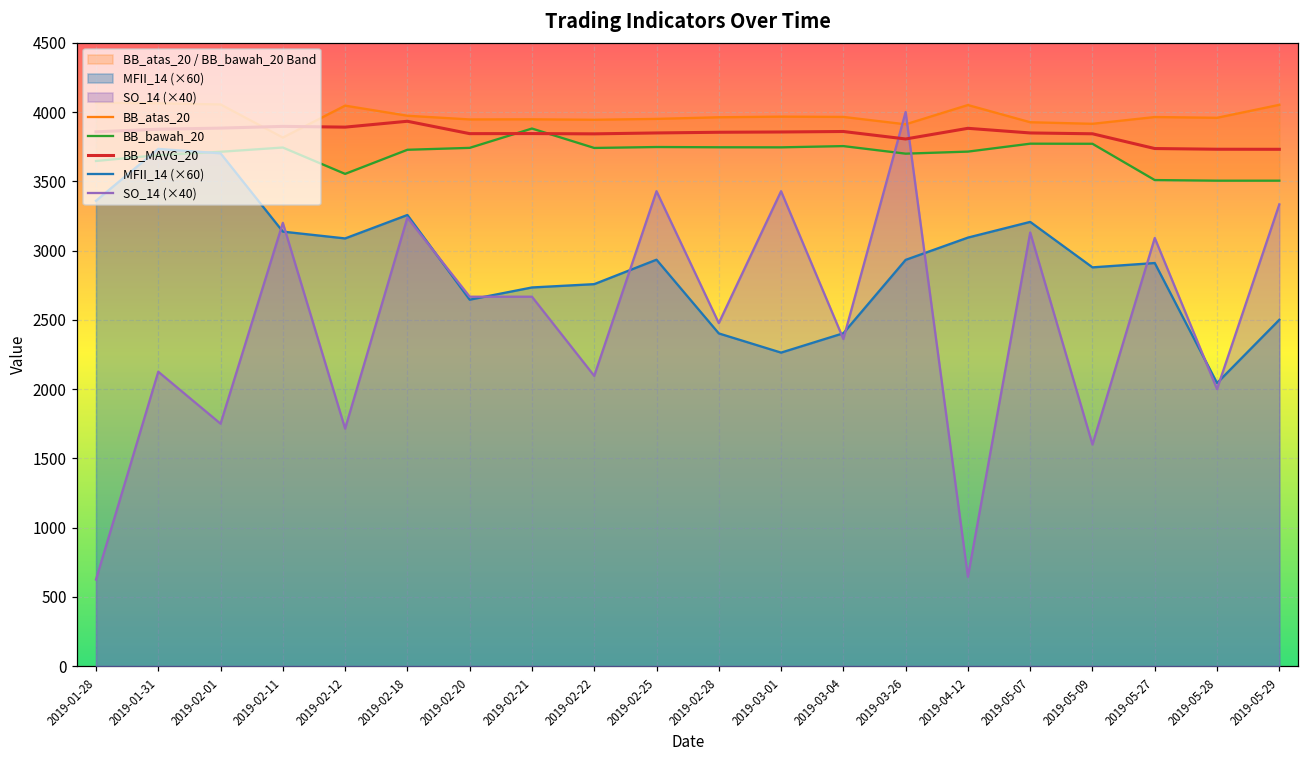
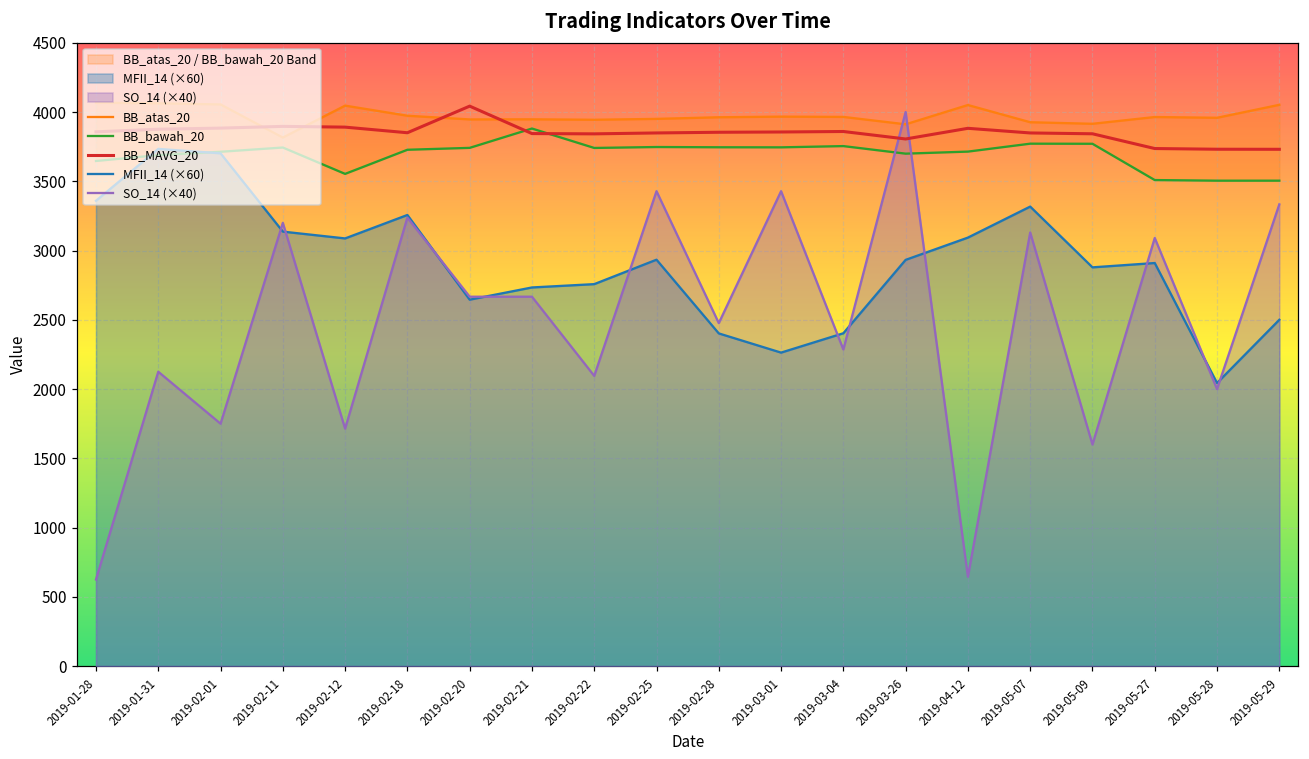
  {
    "BB_atas_20 / BB_bawah_20 Band": {
      "2019-02-12": 4050,
      "2019-02-18": 3970,
      "2019-02-20": 3950,
      "2019-02-21": 3950,
      "2019-02-22": 3940,
      "2019-02-25": 3950,
      "2019-02-28": 3960,
      "2019-03-01": 3970,
      "2019-03-04": 3960,
      "2019-03-26": 3910,
      "2019-04-12": 4050,
      "2019-05-07": 3930,
      "2019-05-09": 3920,
      "2019-05-27": 3960,
      "2019-05-28": 3960,
      "2019-05-29": 4050
    },
    "BB_bawah_20": {
      "2019-02-12": 3550,
      "2019-02-18": 3730,
      "2019-02-20": 3740,
      "2019-02-21": 3880,
      "2019-02-22": 3740,
      "2019-02-25": 3750,
      "2019-02-28": 3750,
      "2019-03-01": 3750,
      "2019-03-04": 3750,
      "2019-03-26": 3700,
      "2019-04-12": 3710,
      "2019-05-07": 3770,
      "2019-05-09": 3770,
      "2019-05-27": 3510,
      "2019-05-28": 3500,
      "2019-05-29": 3500
    },
    "BB_MAVG_20": {
      "2019-02-12": 3890,
-     "2019-02-18": 3930,
-     "2019-02-20": 3840,
+     "2019-02-18": 3850,
+     "2019-02-20": 4040,
      "2019-02-21": 3840,
      "2019-02-22": 3840,
      "2019-02-25": 3850,
      "2019-02-28": 3850,
      "2019-03-01": 3860,
      "2019-03-04": 3860,
      "2019-03-26": 3810,
      "2019-04-12": 3880,
      "2019-05-07": 3850,
      "2019-05-09": 3840,
      "2019-05-27": 3740,
      "2019-05-28": 3730,
      "2019-05-29": 3730
    },
    "MFII_14 (×60)": {
      "2019-01-28": 3360,
      "2019-02-11": 3140,
      "2019-02-12": 3090,
      "2019-02-20": 2650,
      "2019-02-21": 2730,
      "2019-02-22": 2760,
      "2019-02-25": 2930,
      "2019-02-28": 2400,
      "2019-03-01": 2260,
      "2019-03-04": 2400,
      "2019-03-26": 2930,
      "2019-04-12": 3090,
-     "2019-05-07": 3210,
+     "2019-05-07": 3320,
      "2019-05-09": 2880,
      "2019-05-27": 2910,
      "2019-05-28": 2040,
      "2019-05-29": 2500
    },
    "SO_14 (×40)": {
      "2019-01-28": 630,
      "2019-01-31": 2130,
      "2019-02-01": 1750,
      "2019-02-11": 3200,
      "2019-02-12": 1710,
      "2019-02-20": 2670,
      "2019-02-21": 2670,
      "2019-02-22": 2100,
      "2019-02-25": 3430,
      "2019-02-28": 2480,
      "2019-03-01": 3430,
-     "2019-03-04": 2360,
+     "2019-03-04": 2290,
      "2019-03-26": 4000,
      "2019-04-12": 650,
      "2019-05-07": 3130,
      "2019-05-09": 1600,
      "2019-05-27": 3090,
      "2019-05-28": 2000,
      "2019-05-29": 3330
    }
  }
